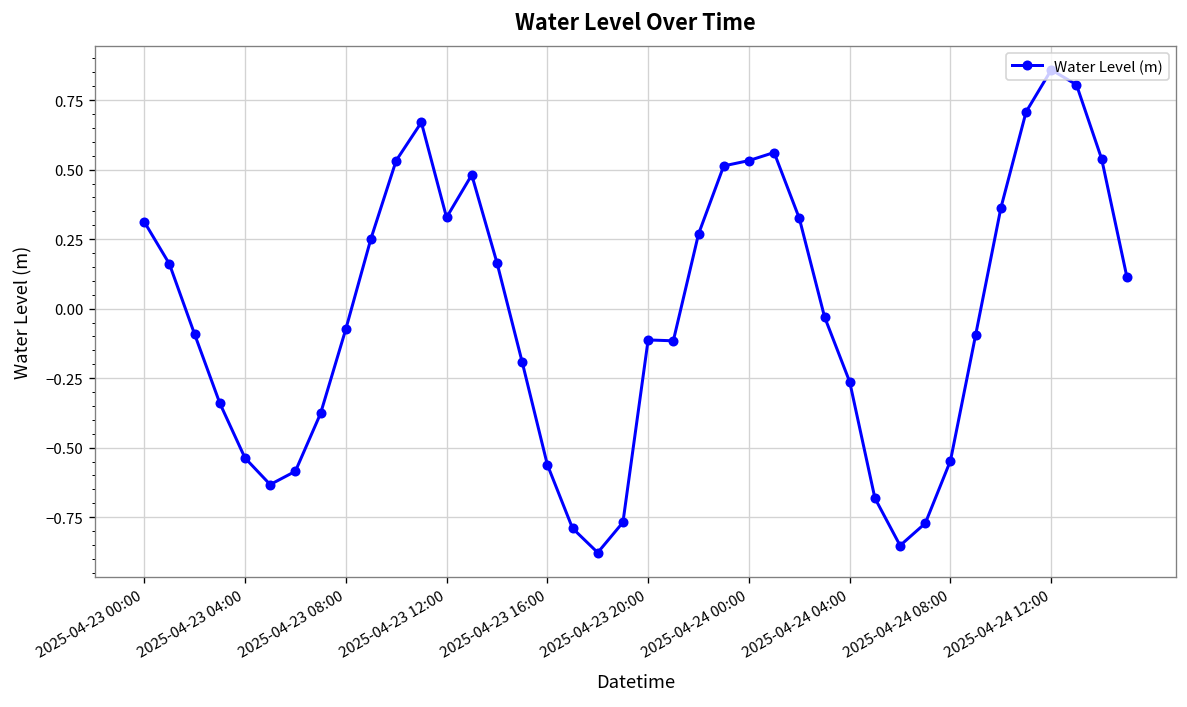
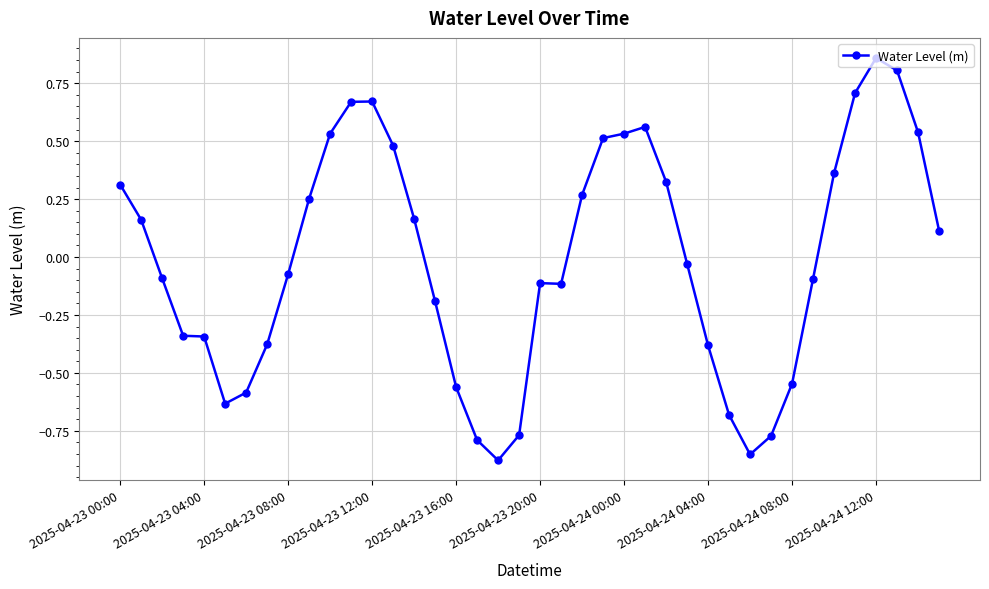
  {
    "2025-04-23 00:00": 0.31,
-   "2025-04-23 04:00": -0.54,
+   "2025-04-23 04:00": -0.34,
    "2025-04-23 08:00": -0.07,
-   "2025-04-23 12:00": 0.33,
+   "2025-04-23 12:00": 0.67,
    "2025-04-23 16:00": -0.56,
    "2025-04-23 20:00": -0.11,
    "2025-04-24 00:00": 0.53,
-   "2025-04-24 04:00": -0.26,
+   "2025-04-24 04:00": -0.38,
    "2025-04-24 08:00": -0.55
  }
